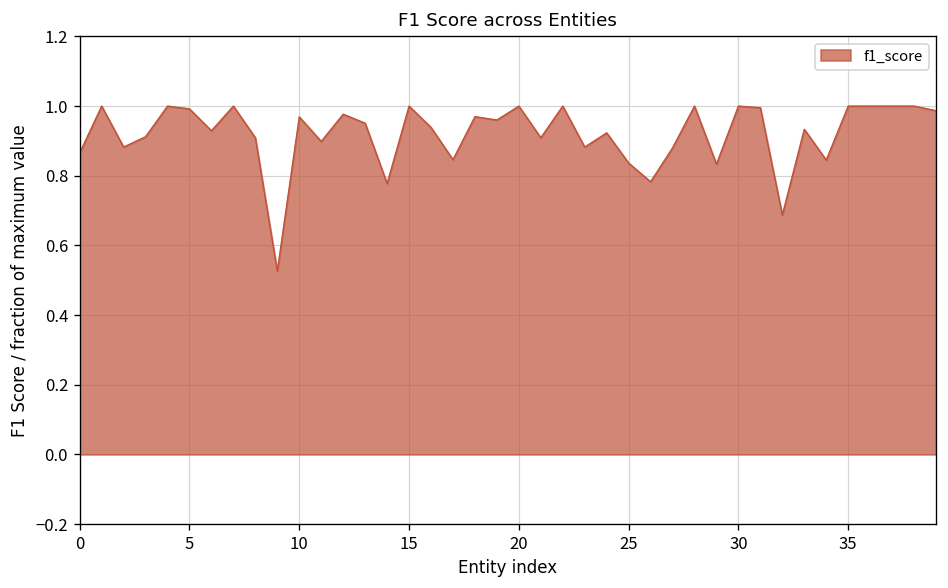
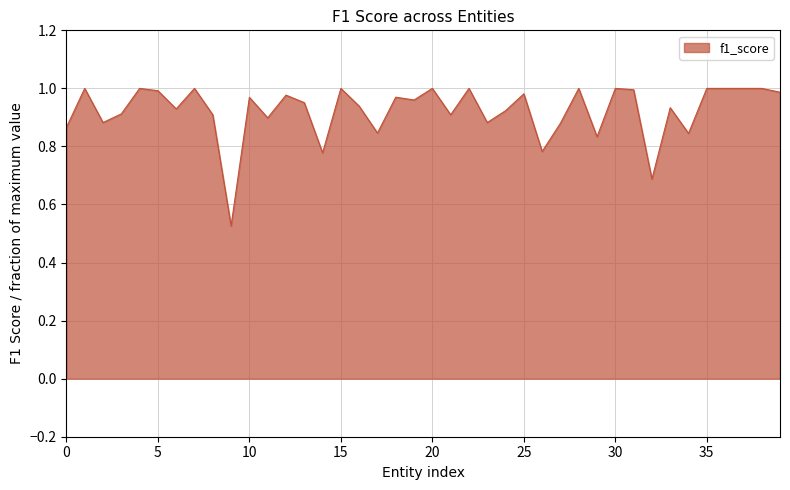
  {
    "0": 0.87,
    "5": 0.99,
    "10": 0.97,
    "15": 1.00,
    "20": 1.00,
-   "25": 0.84,
+   "25": 0.98,
    "30": 1.00,
    "35": 1.00
  }
